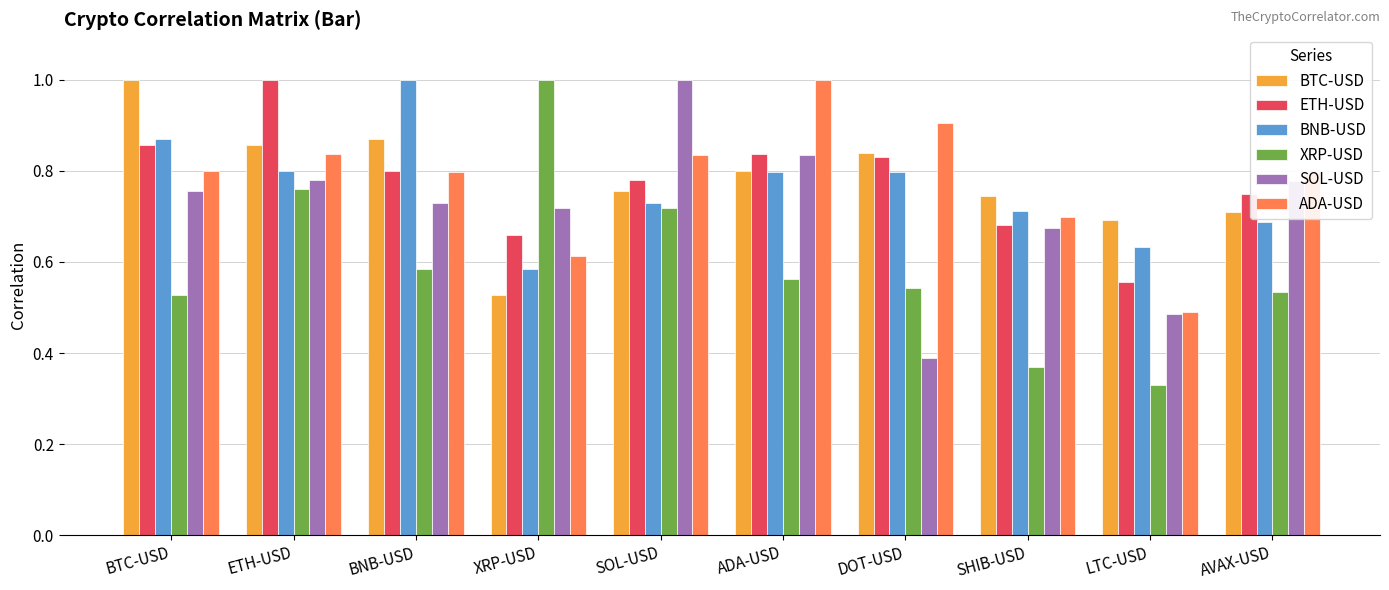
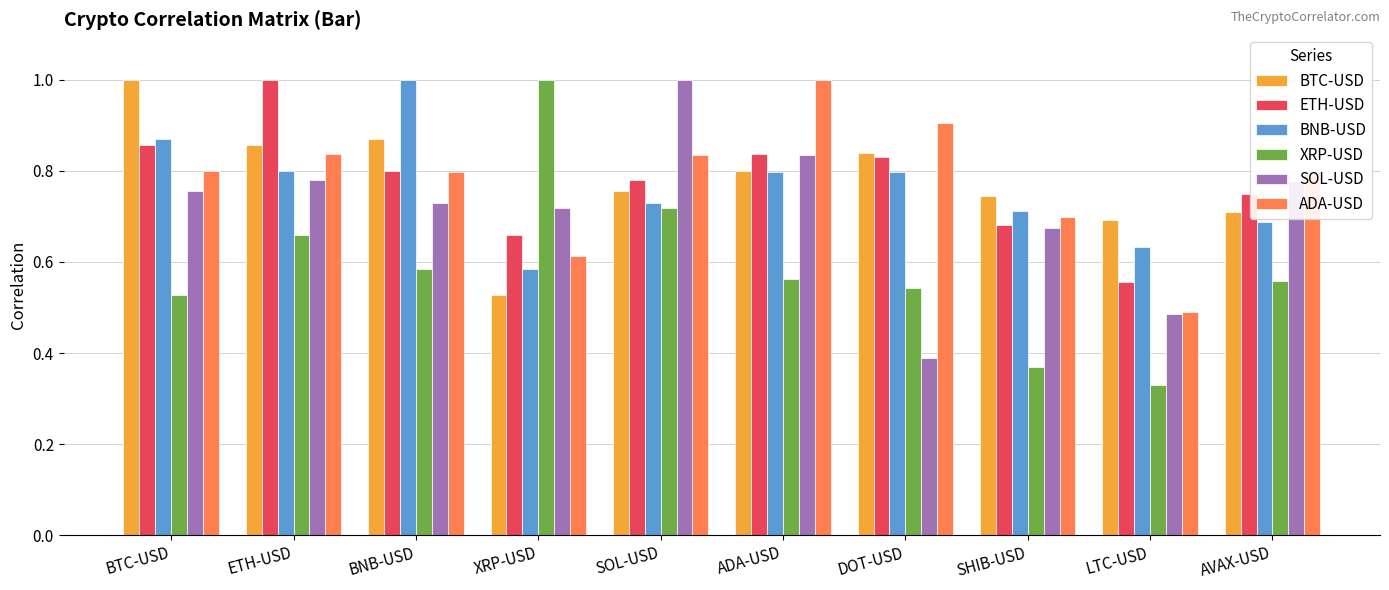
  {
    "ETH-USD": {
      "BTC-USD": 0.86,
      "ETH-USD": 1.00,
      "BNB-USD": 0.80,
      "XRP-USD": 0.66,
      "SOL-USD": 0.78,
      "ADA-USD": 0.84,
      "DOT-USD": 0.83,
      "SHIB-USD": 0.68,
      "LTC-USD": 0.56,
      "AVAX-USD": 0.75
    },
    "BNB-USD": {
      "BTC-USD": 0.87,
      "ETH-USD": 0.80,
      "BNB-USD": 1.00,
      "XRP-USD": 0.58,
      "SOL-USD": 0.73,
      "ADA-USD": 0.80,
      "DOT-USD": 0.80,
      "SHIB-USD": 0.71,
      "LTC-USD": 0.63,
      "AVAX-USD": 0.69
    },
    "XRP-USD": {
      "BTC-USD": 0.53,
-     "ETH-USD": 0.76,
+     "ETH-USD": 0.66,
      "BNB-USD": 0.58,
      "XRP-USD": 1.00,
      "SOL-USD": 0.72,
      "ADA-USD": 0.56,
      "DOT-USD": 0.54,
      "SHIB-USD": 0.37,
      "LTC-USD": 0.33,
-     "AVAX-USD": 0.53
+     "AVAX-USD": 0.56
    },
    "SOL-USD": {
      "BTC-USD": 0.75,
      "ETH-USD": 0.78,
      "BNB-USD": 0.73,
      "XRP-USD": 0.72,
      "SOL-USD": 1.00,
      "ADA-USD": 0.84,
      "DOT-USD": 0.39,
      "SHIB-USD": 0.67,
      "LTC-USD": 0.49
    }
  }
